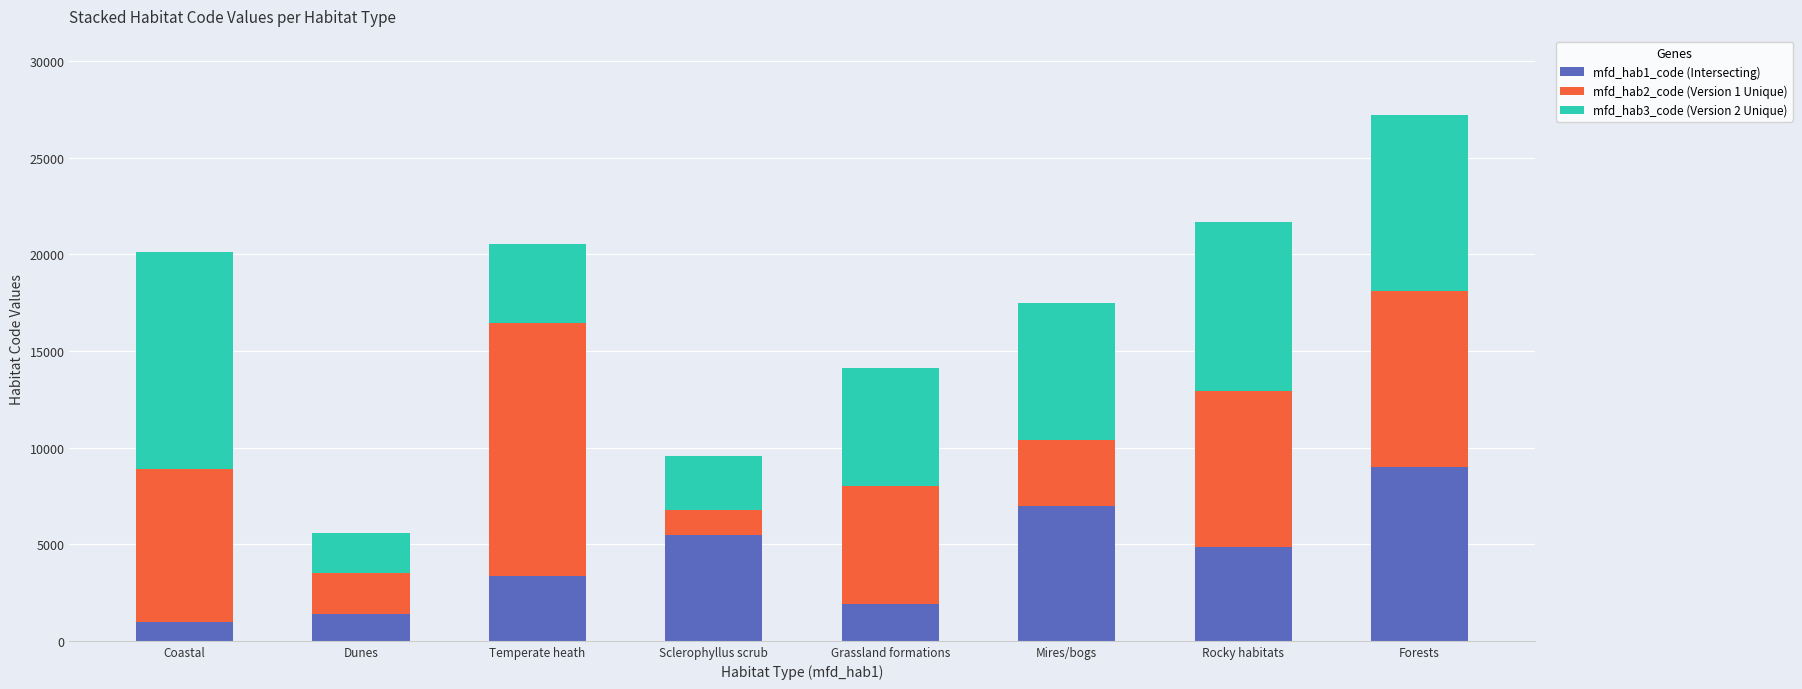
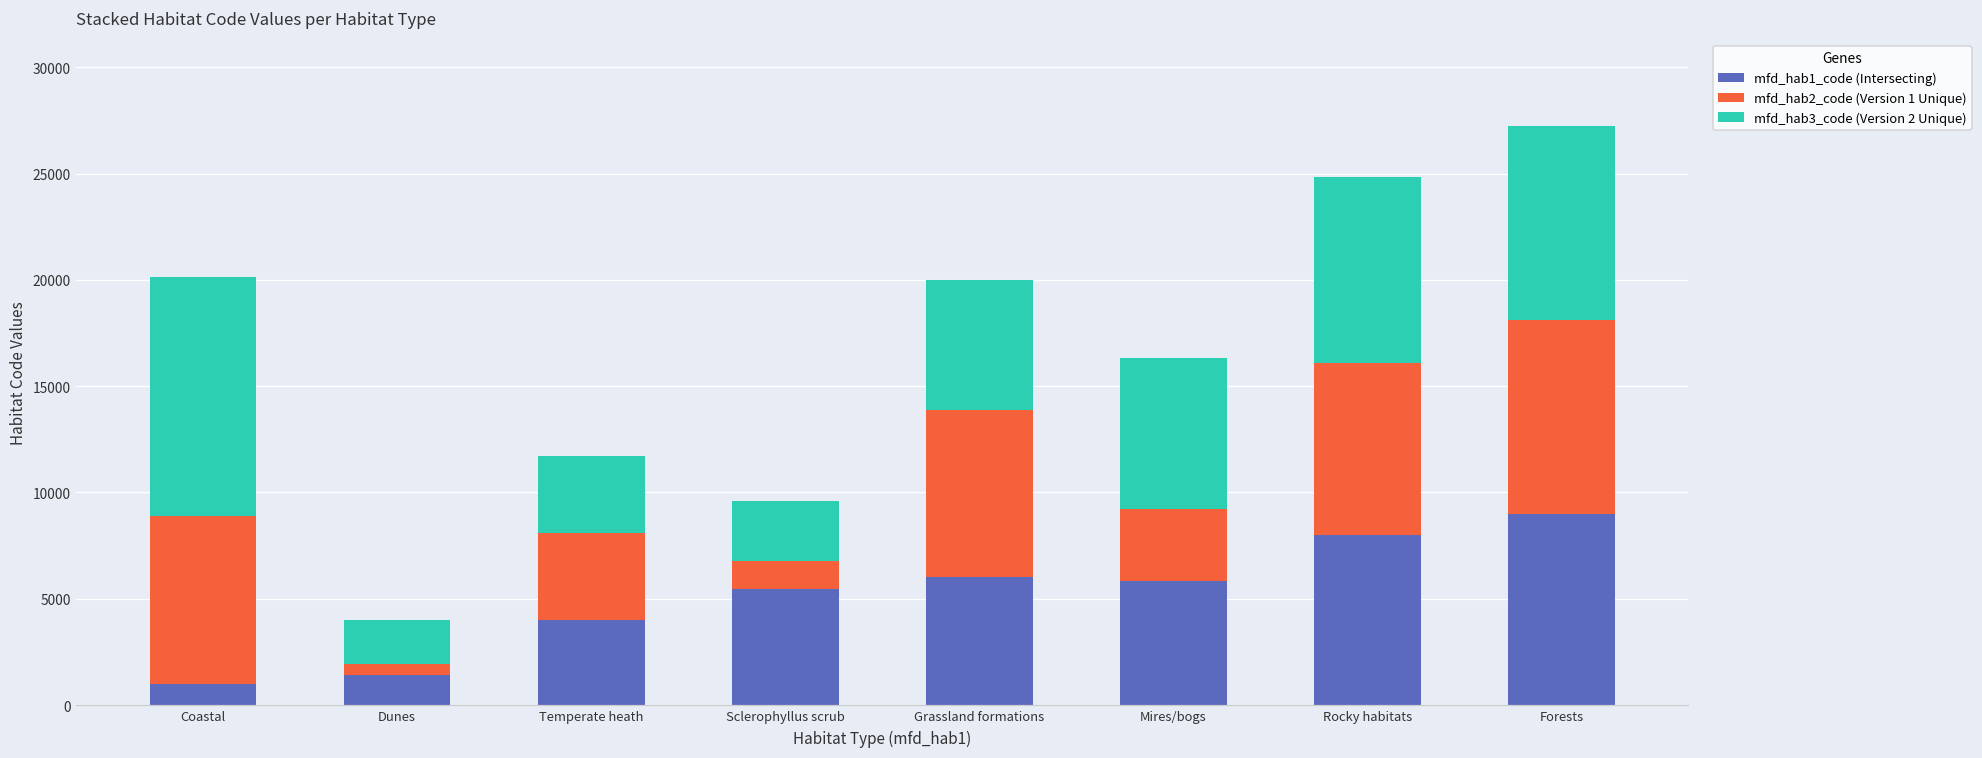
  {
    "mfd_hab1_code (Intersecting)": {
      "Coastal": 1000,
      "Dunes": 1400,
-     "Temperate heath": 3400,
+     "Temperate heath": 4000,
      "Sclerophyllus scrub": 5500,
-     "Grassland formations": 1900,
-     "Mires/bogs": 7000,
-     "Rocky habitats": 4800,
+     "Grassland formations": 6000,
+     "Mires/bogs": 5800,
+     "Rocky habitats": 8000,
      "Forests": 9000
    },
    "mfd_hab2_code (Version 1 Unique)": {
      "Coastal": 7900,
-     "Dunes": 2100,
-     "Temperate heath": 13100,
+     "Dunes": 500,
+     "Temperate heath": 4100,
      "Sclerophyllus scrub": 1300,
-     "Grassland formations": 6100,
+     "Grassland formations": 7900,
      "Mires/bogs": 3400,
      "Rocky habitats": 8100,
      "Forests": 9100
    },
    "mfd_hab3_code (Version 2 Unique)": {
      "Coastal": 11200,
      "Dunes": 2100,
-     "Temperate heath": 4100,
+     "Temperate heath": 3600,
      "Sclerophyllus scrub": 2800,
      "Grassland formations": 6100,
      "Mires/bogs": 7100,
      "Rocky habitats": 8800,
      "Forests": 9100
    }
  }
